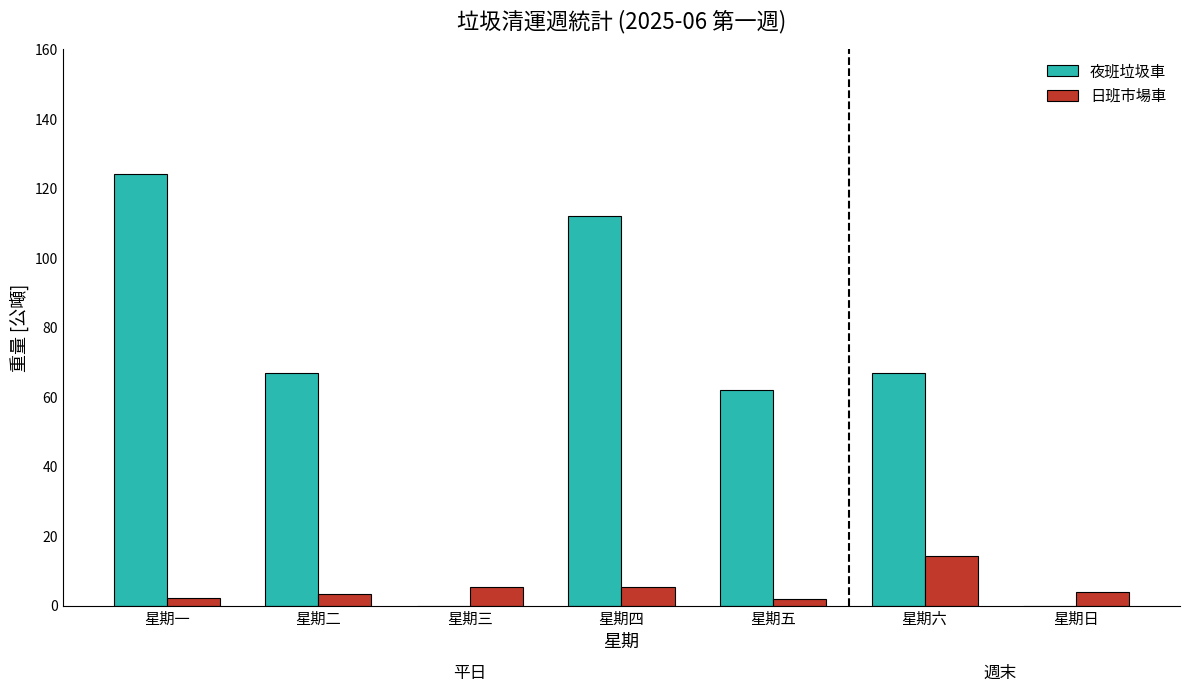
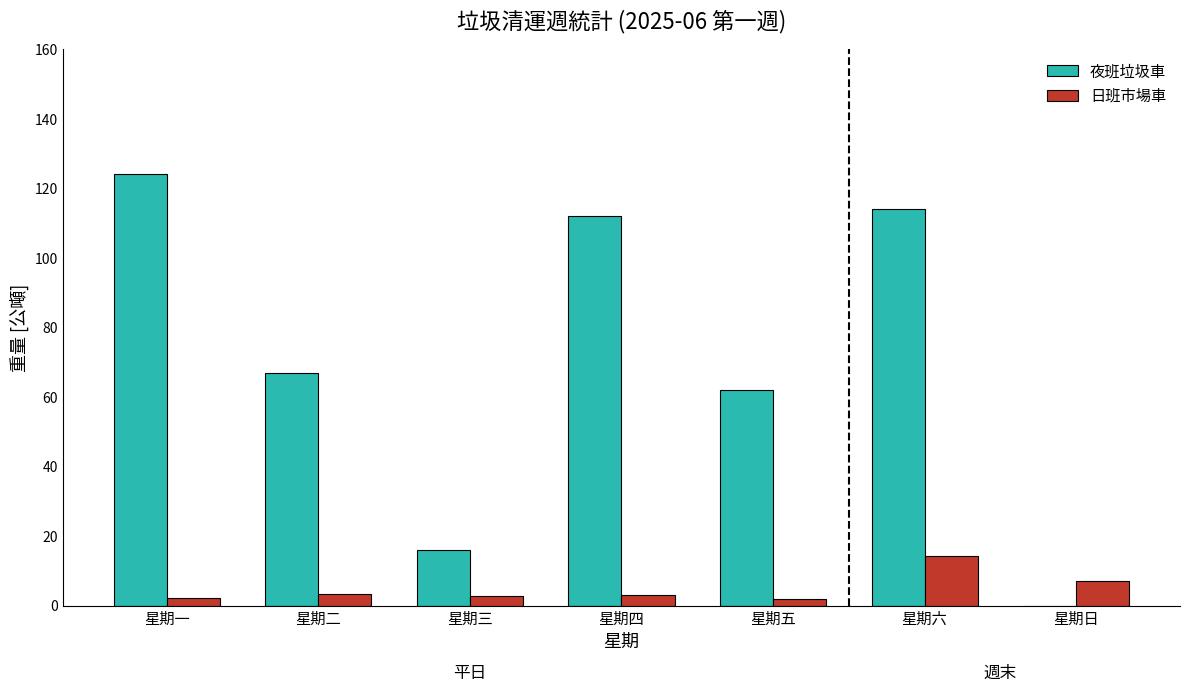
  {
    "夜班垃圾車": {
      "星期一": 124,
      "星期二": 67,
-     "星期三": 0,
+     "星期三": 16,
      "星期四": 112,
      "星期五": 62,
-     "星期六": 67,
+     "星期六": 114,
      "星期日": 0
    },
    "日班市場車": {
      "星期一": 2,
      "星期二": 3,
-     "星期三": 6,
-     "星期四": 5,
+     "星期三": 3,
+     "星期四": 3,
      "星期五": 2,
      "星期六": 14,
-     "星期日": 4
+     "星期日": 7
    }
  }
